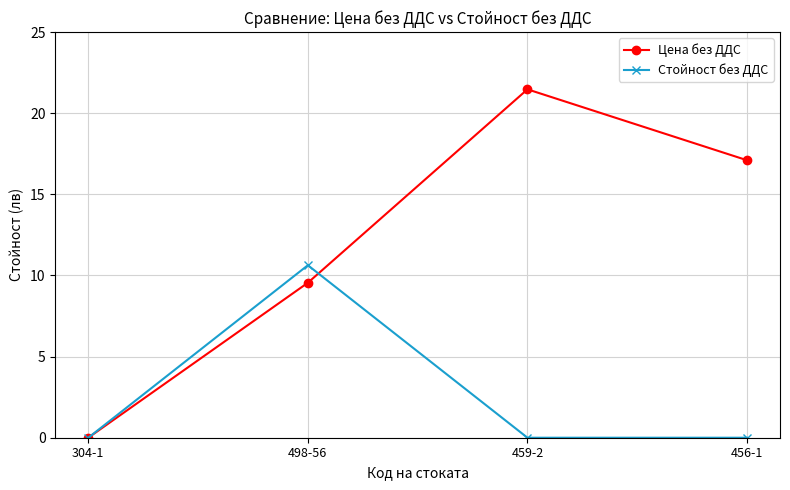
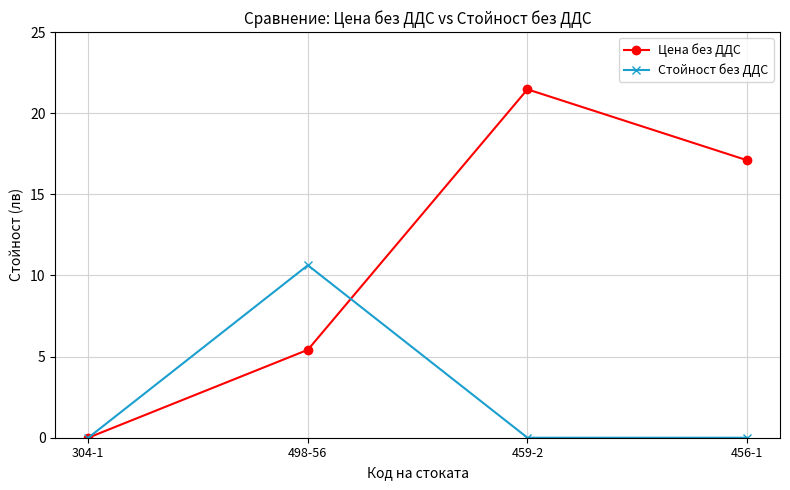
  {
    "Цена без ДДС": {
-     "498-56": 9.6,
+     "498-56": 5.4,
      "459-2": 21.5,
      "456-1": 17.1
    },
    "Стойност без ДДС": {
      "498-56": 10.6,
      "459-2": 0.0,
      "456-1": 0.0
    }
  }
